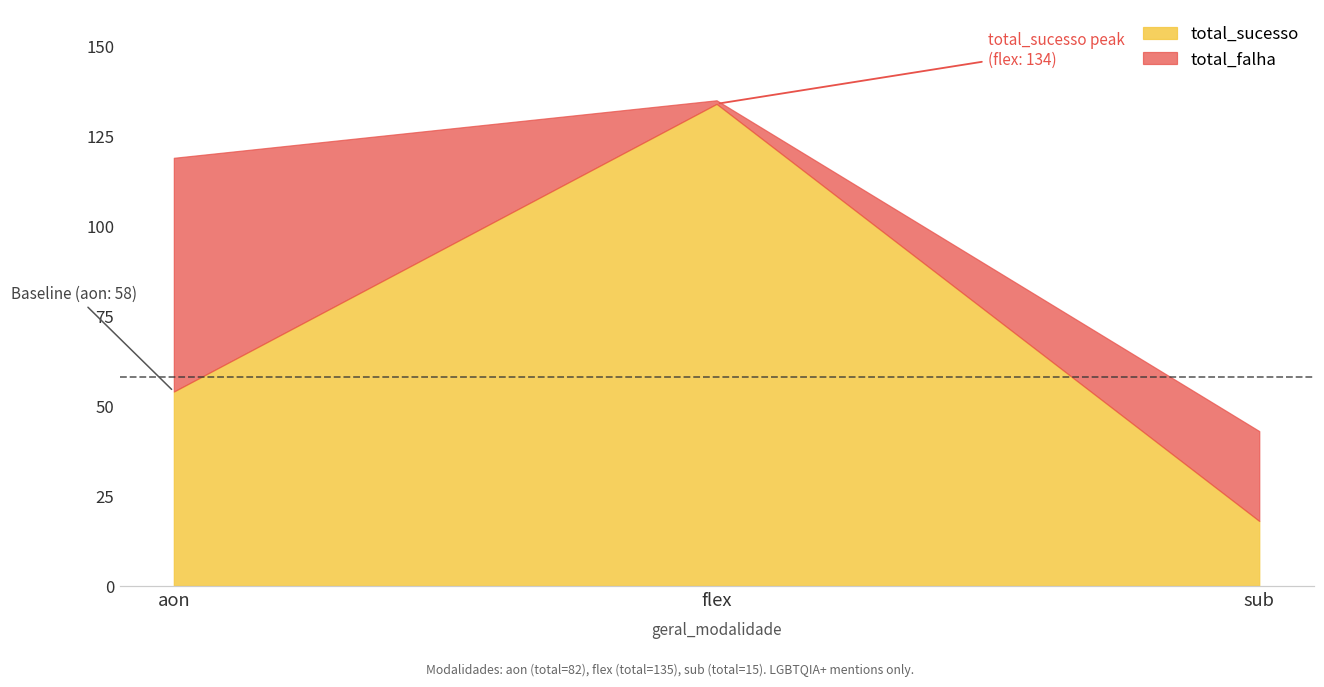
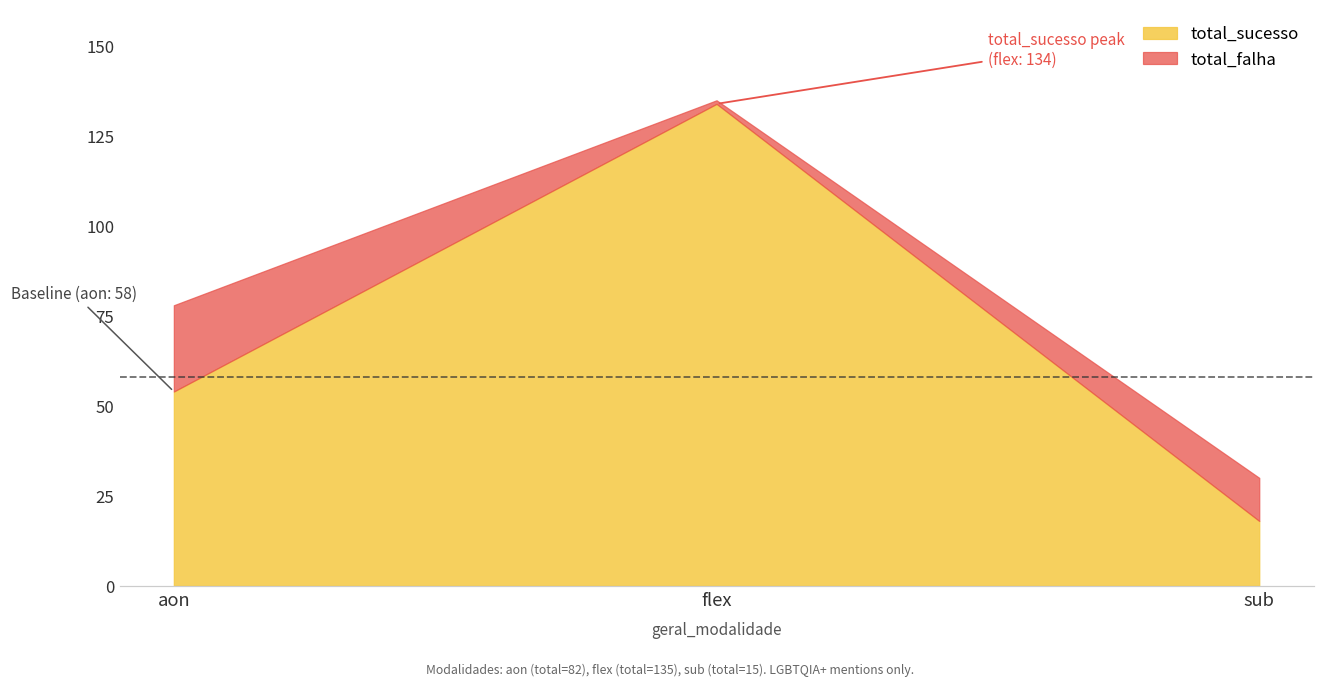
  {
    "total_sucesso": {
      "flex": 134
    },
    "total_falha": {
-     "aon": 65,
-     "sub": 25
+     "aon": 24,
+     "sub": 12
    }
  }
